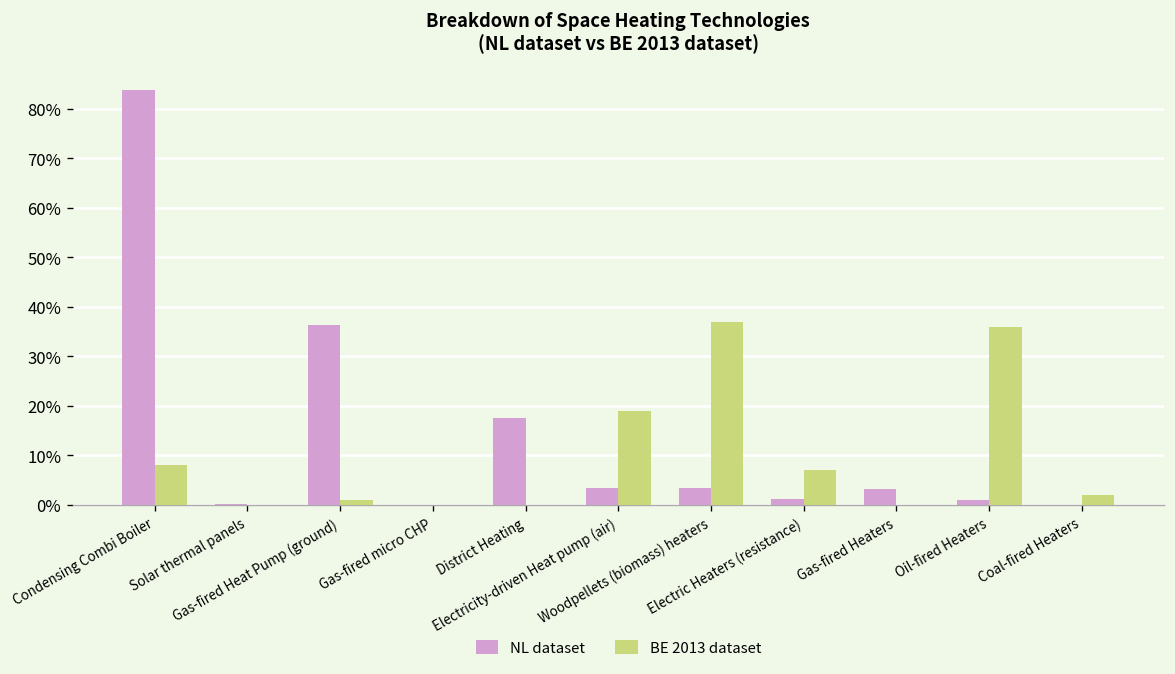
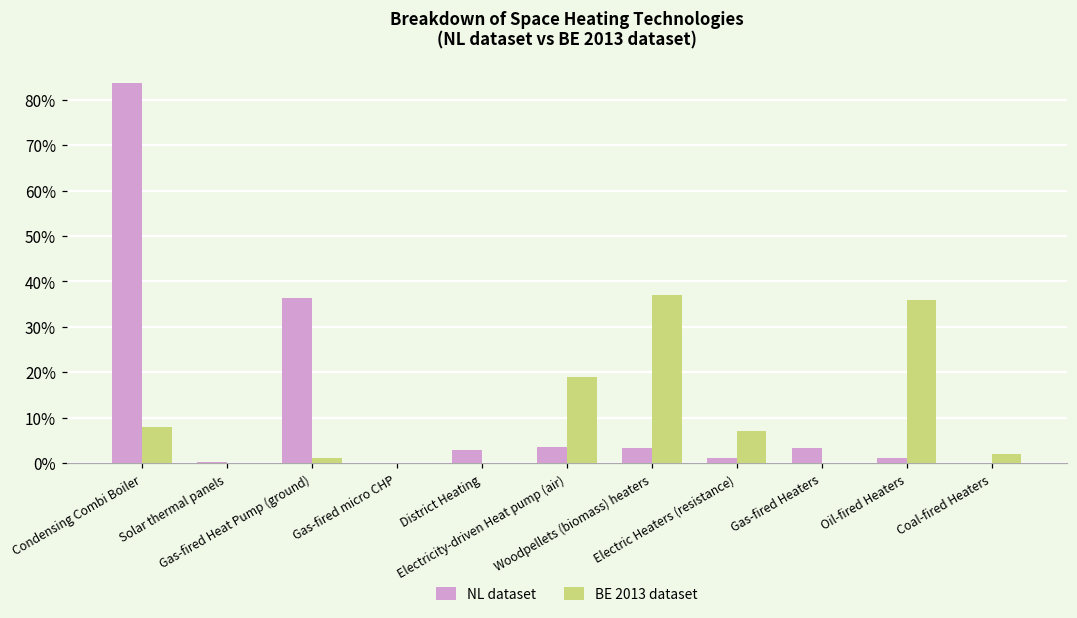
  {
    "NL dataset": {
      "Condensing Combi Boiler": "84%",
      "Gas-fired Heat Pump (ground)": "36%",
      "Gas-fired micro CHP": "0%",
-     "District Heating": "18%",
+     "District Heating": "3%",
      "Electricity-driven Heat pump (air)": "3%",
      "Woodpellets (biomass) heaters": "3%",
      "Electric Heaters (resistance)": "1%",
      "Gas-fired Heaters": "3%",
      "Oil-fired Heaters": "1%"
    },
    "BE 2013 dataset": {
      "Condensing Combi Boiler": "8%",
      "Solar thermal panels": "0%",
      "Gas-fired Heat Pump (ground)": "1%",
      "Gas-fired micro CHP": "0%",
      "District Heating": "0%",
      "Electricity-driven Heat pump (air)": "19%",
      "Woodpellets (biomass) heaters": "37%",
      "Electric Heaters (resistance)": "7%",
      "Gas-fired Heaters": "0%",
      "Oil-fired Heaters": "36%",
      "Coal-fired Heaters": "2%"
    }
  }
